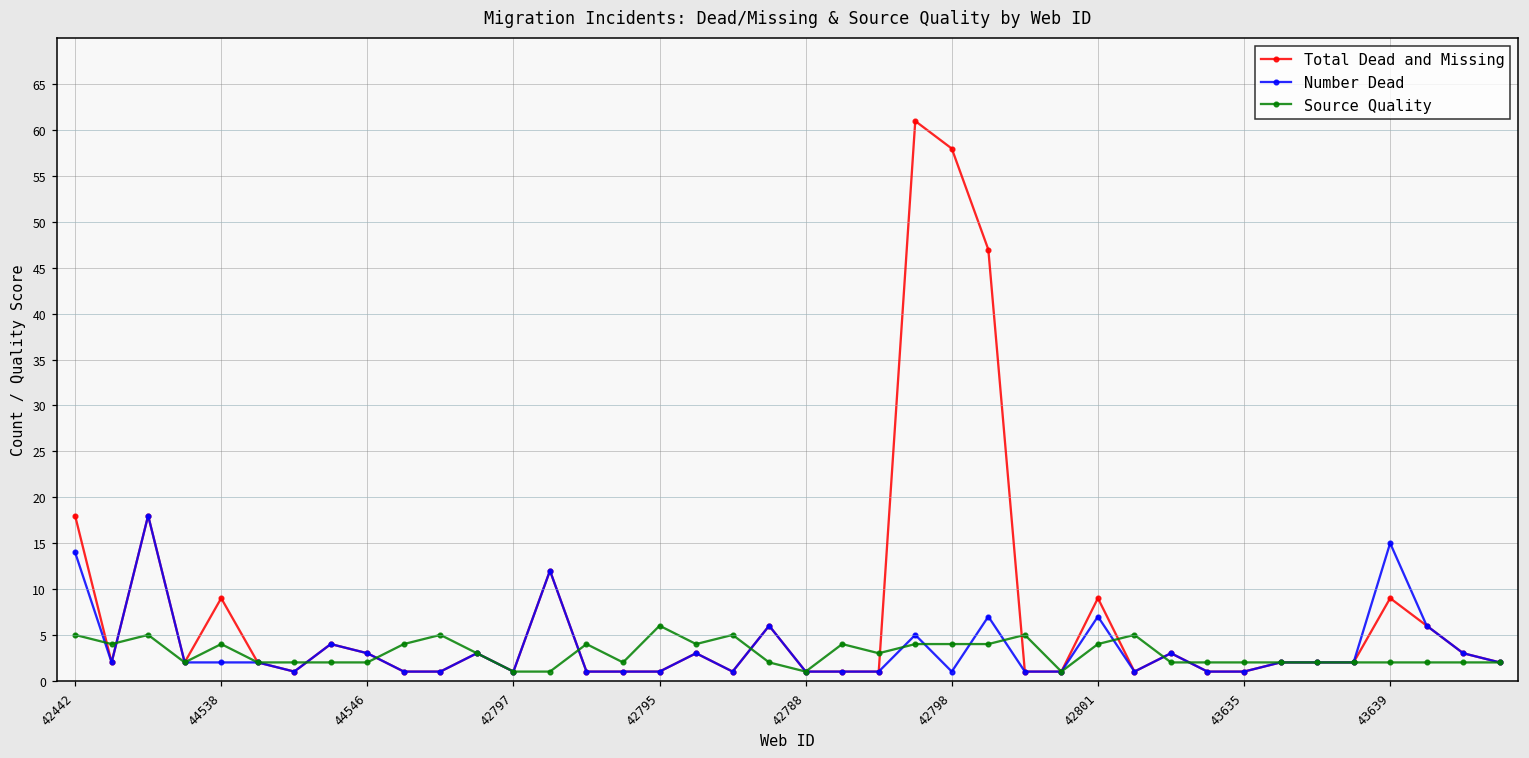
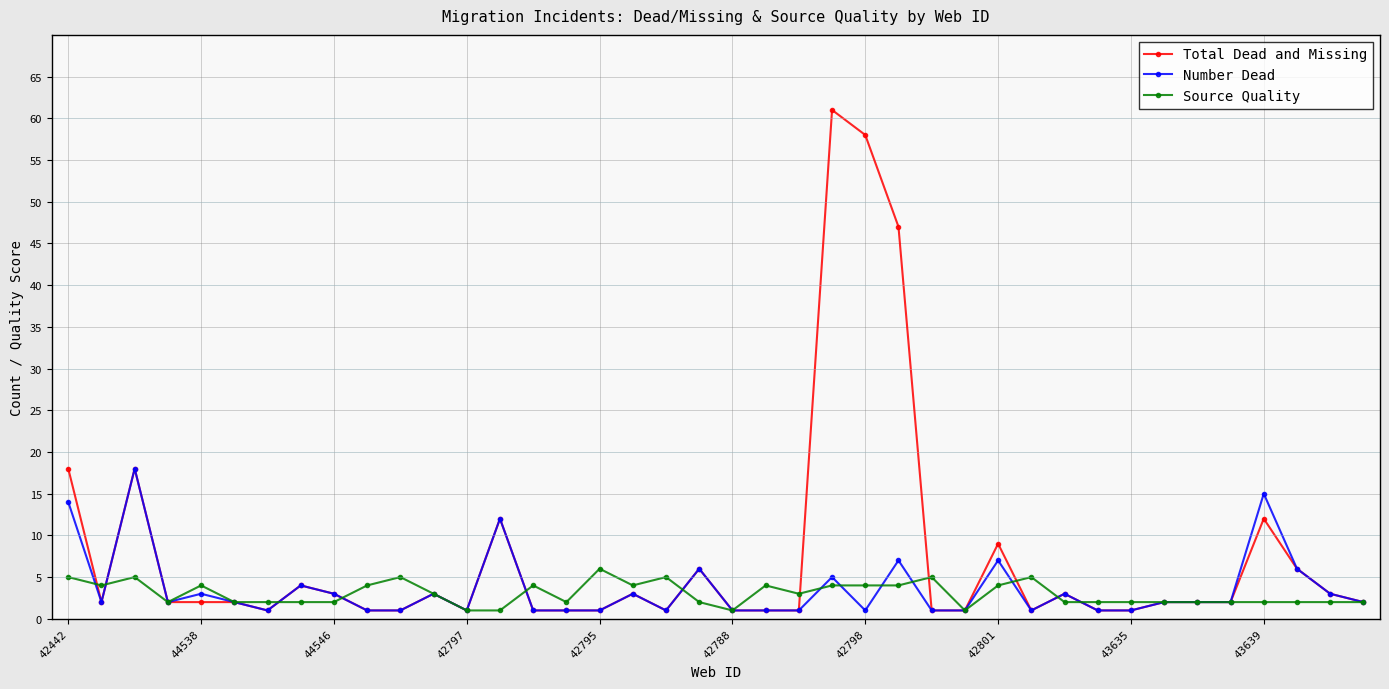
  {
    "Total Dead and Missing": {
      "42442": 18,
-     "44538": 9,
+     "44538": 2,
      "42798": 58,
      "42801": 9,
-     "43639": 9
+     "43639": 12
    },
    "Number Dead": {
      "42442": 14,
-     "44538": 2,
+     "44538": 3,
      "42798": 1,
      "42801": 7,
      "43639": 15
    },
    "Source Quality": {
      "42442": 5,
      "44538": 4,
      "44546": 2,
      "42795": 6,
      "42798": 4,
      "42801": 4,
      "43635": 2,
      "43639": 2
    }
  }
